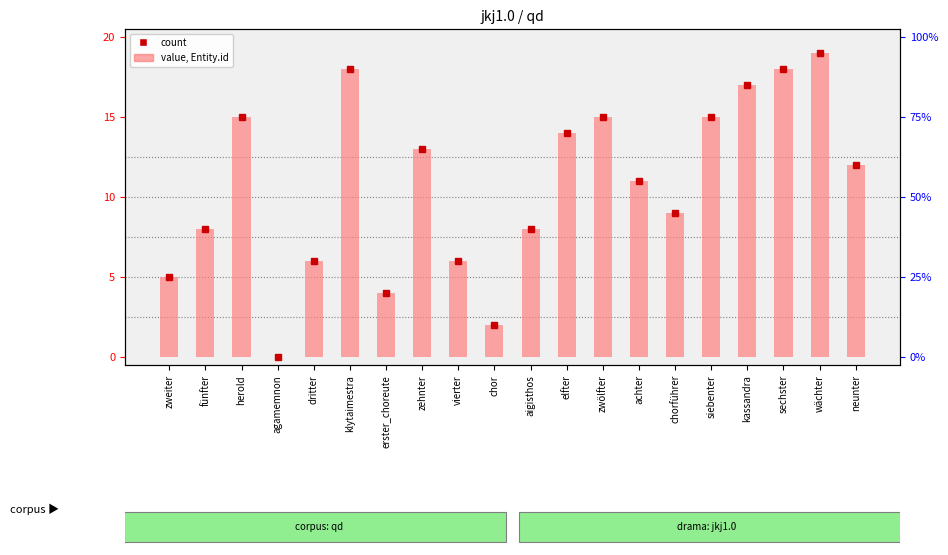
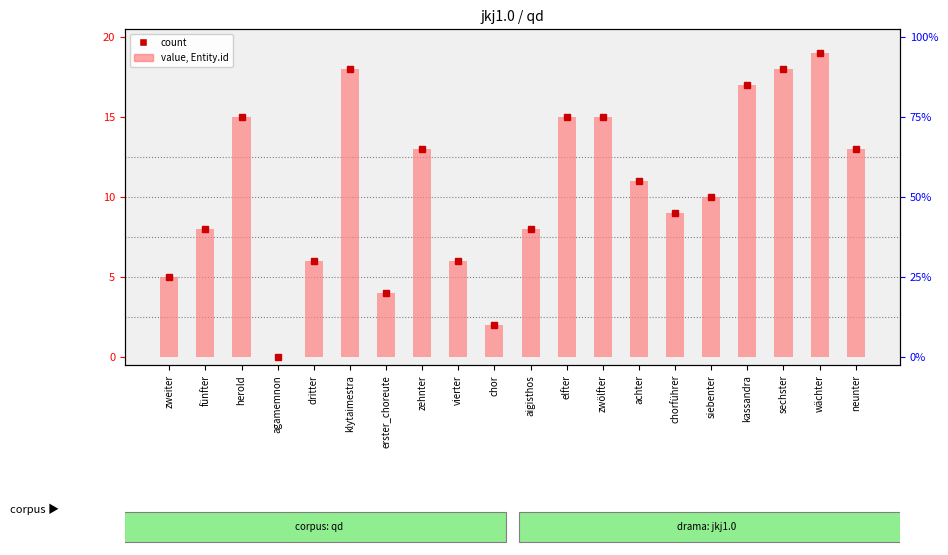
  {
    "value, Entity.id": {
      "zweiter": 5,
      "fünfter": 8,
      "herold": 15,
      "agamemnon": 0,
      "dritter": 6,
      "klytaimestra": 18,
      "erster_choreute": 4,
      "zehnter": 13,
      "vierter": 6,
      "chor": 2,
      "aigisthos": 8,
-     "elfter": 14,
+     "elfter": 15,
      "zwölfter": 15,
      "achter": 11,
      "chorführer": 9,
-     "siebenter": 15,
+     "siebenter": 10,
      "kassandra": 17,
      "sechster": 18,
      "wächter": 19,
-     "neunter": 12
+     "neunter": 13
    }
  }
